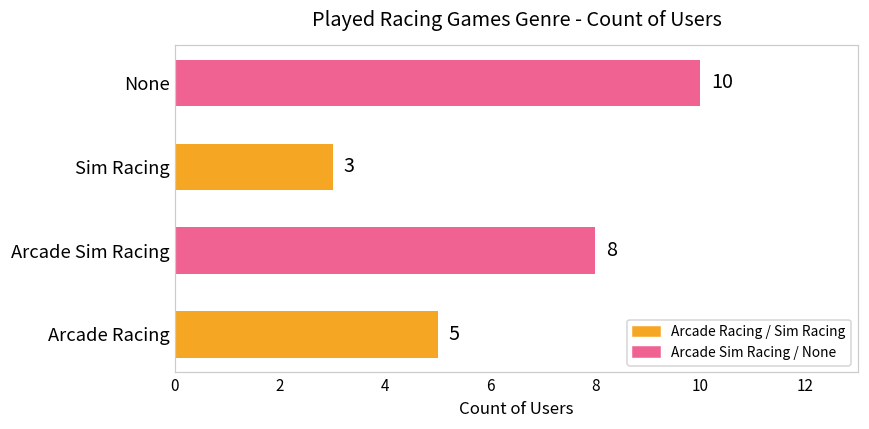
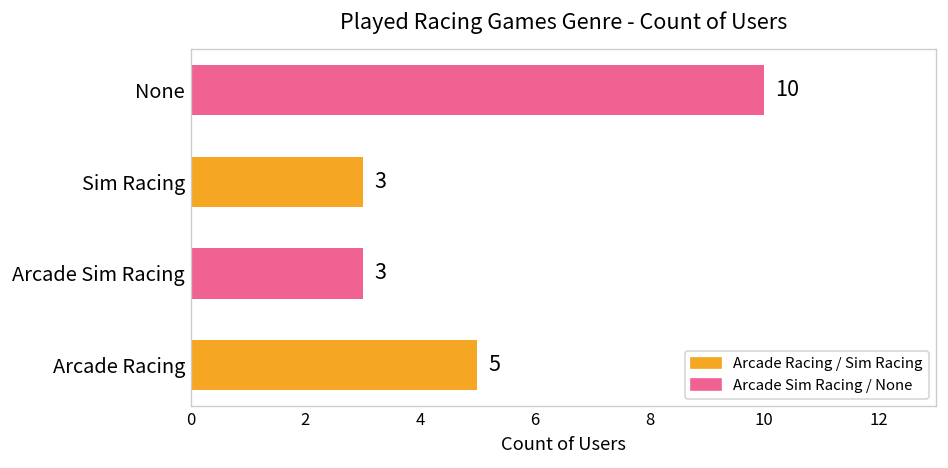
  {
    "None": 10,
    "Sim Racing": 3,
-   "Arcade Sim Racing": 8,
+   "Arcade Sim Racing": 3,
    "Arcade Racing": 5
  }
